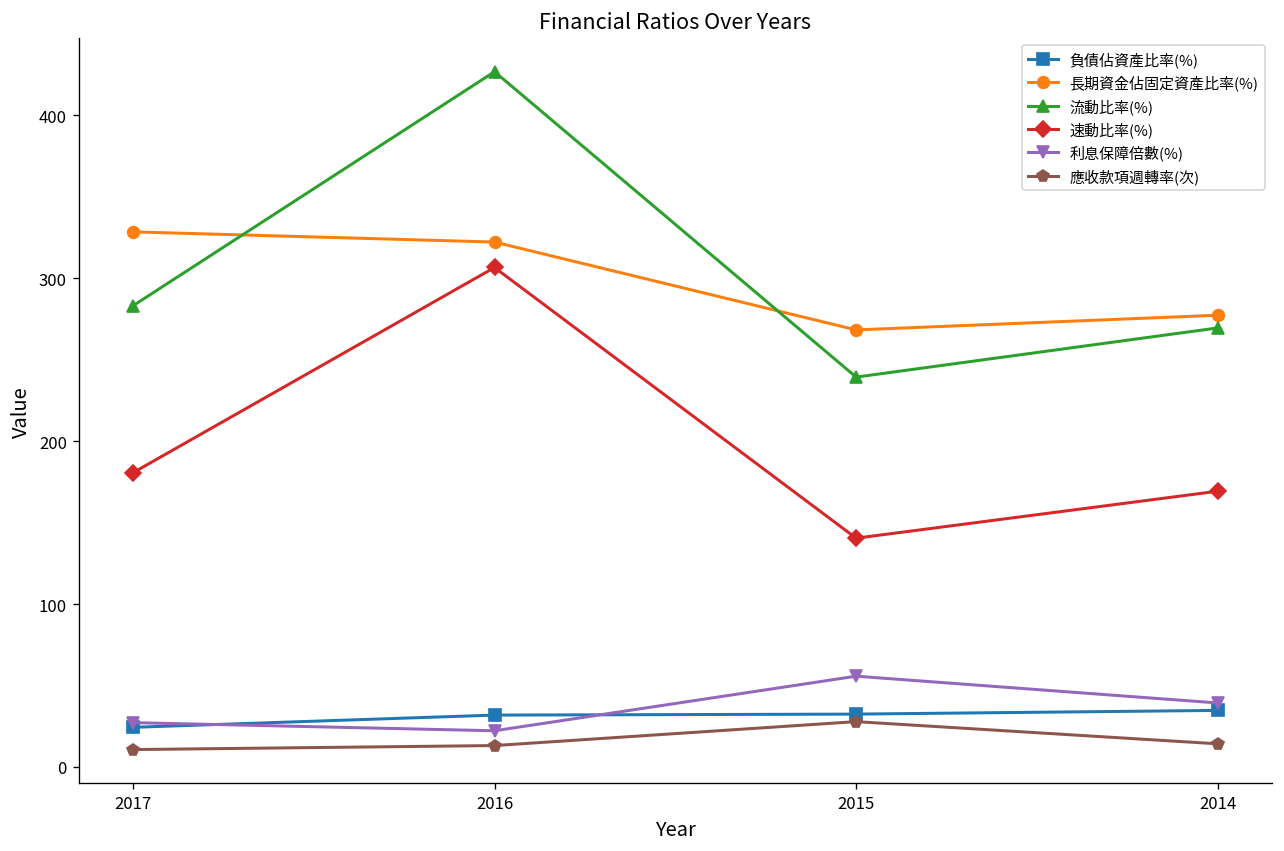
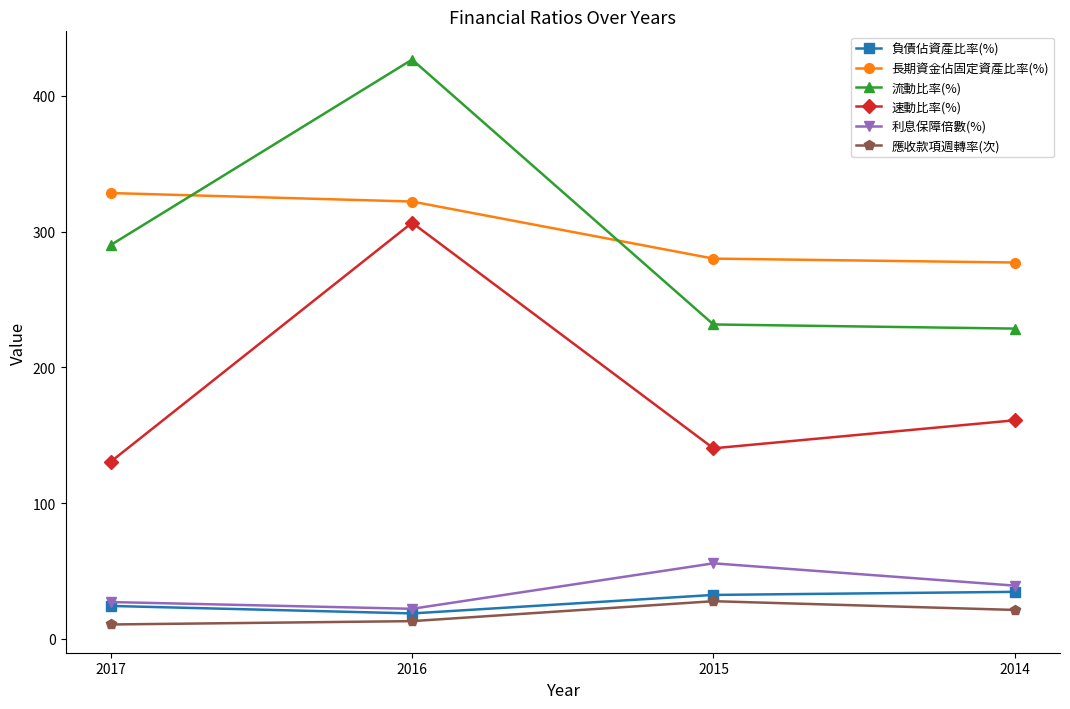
  {
    "負債佔資產比率(%)": {
      "2017": 24,
-     "2016": 32,
+     "2016": 19,
      "2015": 32,
      "2014": 35
    },
    "長期資金佔固定資產比率(%)": {
      "2017": 328,
      "2016": 322,
-     "2015": 268,
+     "2015": 280,
      "2014": 277
    },
    "流動比率(%)": {
-     "2017": 283,
+     "2017": 290,
      "2016": 427,
-     "2015": 239,
-     "2014": 269
+     "2015": 232,
+     "2014": 229
    },
    "速動比率(%)": {
-     "2017": 181,
+     "2017": 131,
      "2016": 306,
      "2015": 140,
-     "2014": 169
+     "2014": 161
    },
    "利息保障倍數(%)": {
      "2017": 27,
      "2016": 22,
      "2015": 56,
      "2014": 39
    },
    "應收款項週轉率(次)": {
      "2017": 11,
      "2016": 13,
      "2015": 28,
-     "2014": 14
+     "2014": 21
    }
  }
